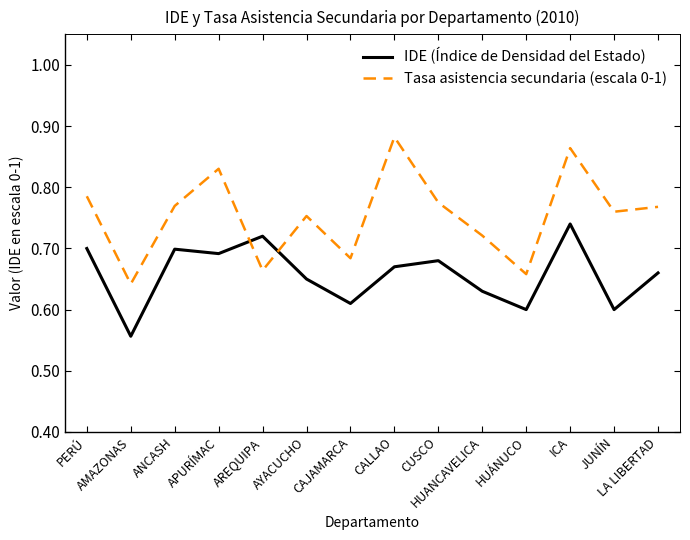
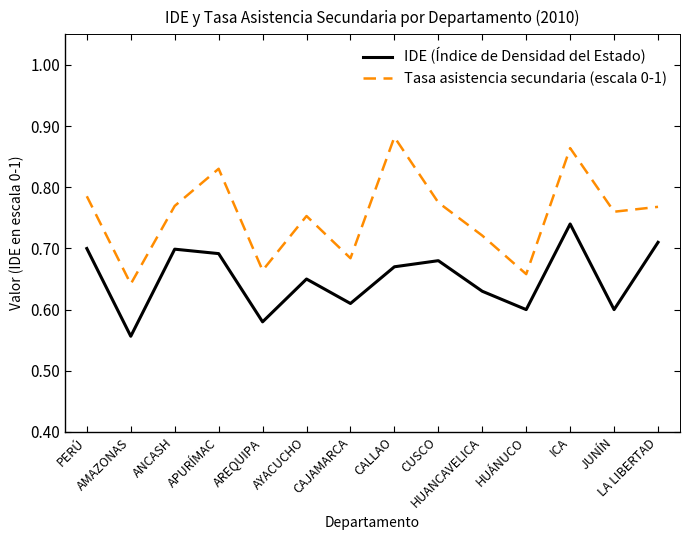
  {
    "IDE (Índice de Densidad del Estado)": {
      "PERÚ": 0.70,
      "AMAZONAS": 0.56,
      "ANCASH": 0.70,
      "APURÍMAC": 0.69,
-     "AREQUIPA": 0.72,
+     "AREQUIPA": 0.58,
      "AYACUCHO": 0.65,
      "CAJAMARCA": 0.61,
      "CALLAO": 0.67,
      "CUSCO": 0.68,
      "HUANCAVELICA": 0.63,
      "HUÁNUCO": 0.60,
      "ICA": 0.74,
      "JUNÍN": 0.60,
-     "LA LIBERTAD": 0.66
+     "LA LIBERTAD": 0.71
    },
    "Tasa asistencia secundaria (escala 0-1)": {
      "PERÚ": 0.79,
      "AMAZONAS": 0.64,
      "ANCASH": 0.77,
      "APURÍMAC": 0.83,
      "AREQUIPA": 0.66,
      "AYACUCHO": 0.75,
      "CAJAMARCA": 0.68,
      "CALLAO": 0.88,
      "CUSCO": 0.78,
      "HUANCAVELICA": 0.72,
      "HUÁNUCO": 0.66,
      "ICA": 0.86,
      "JUNÍN": 0.76,
      "LA LIBERTAD": 0.77
    }
  }
